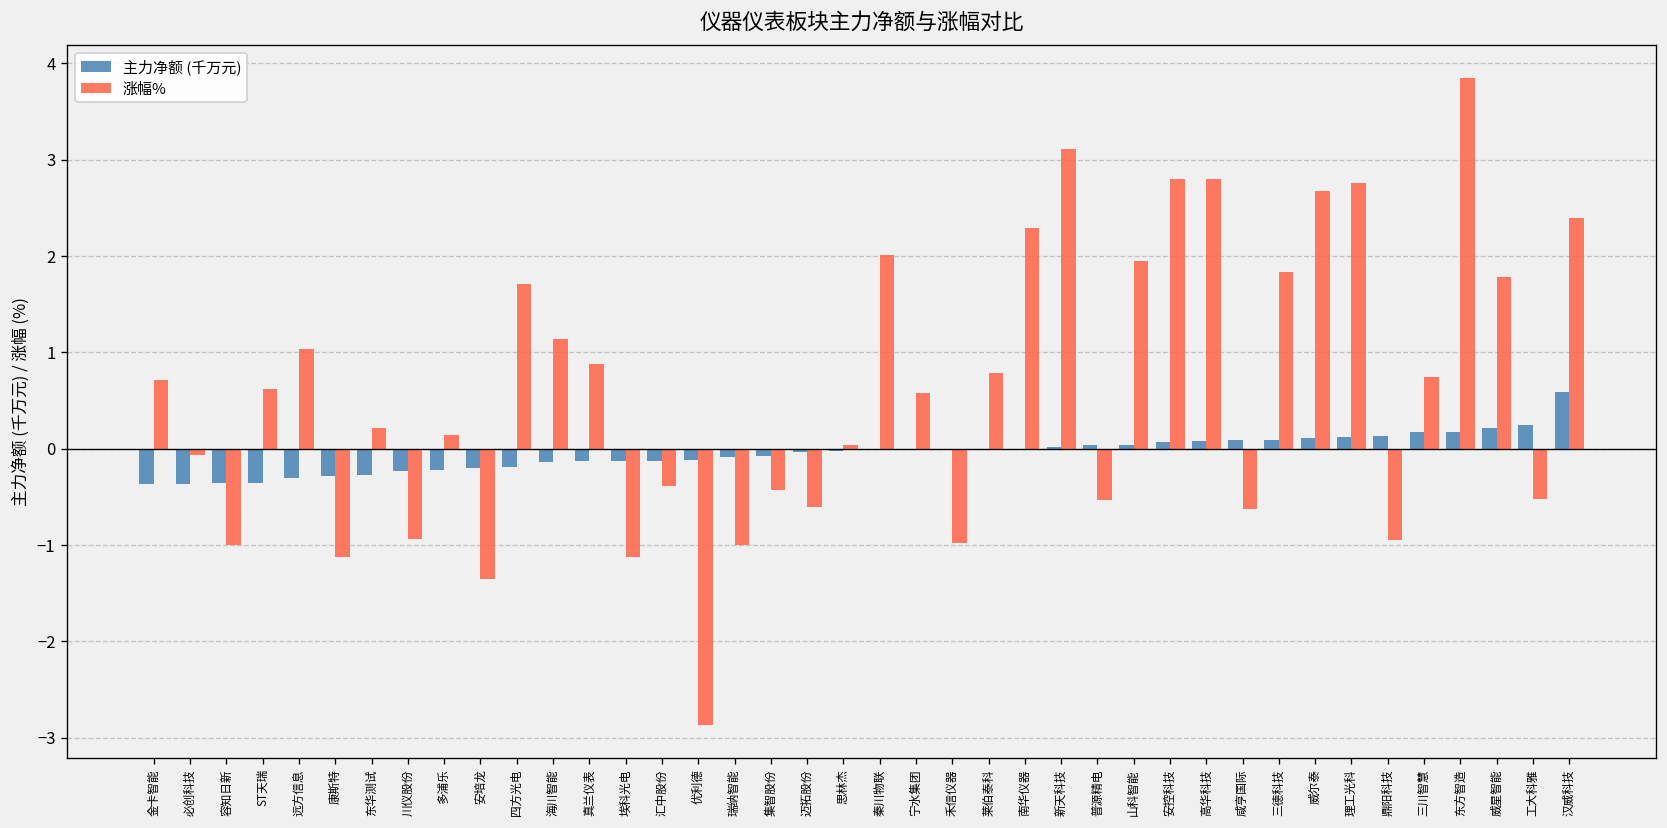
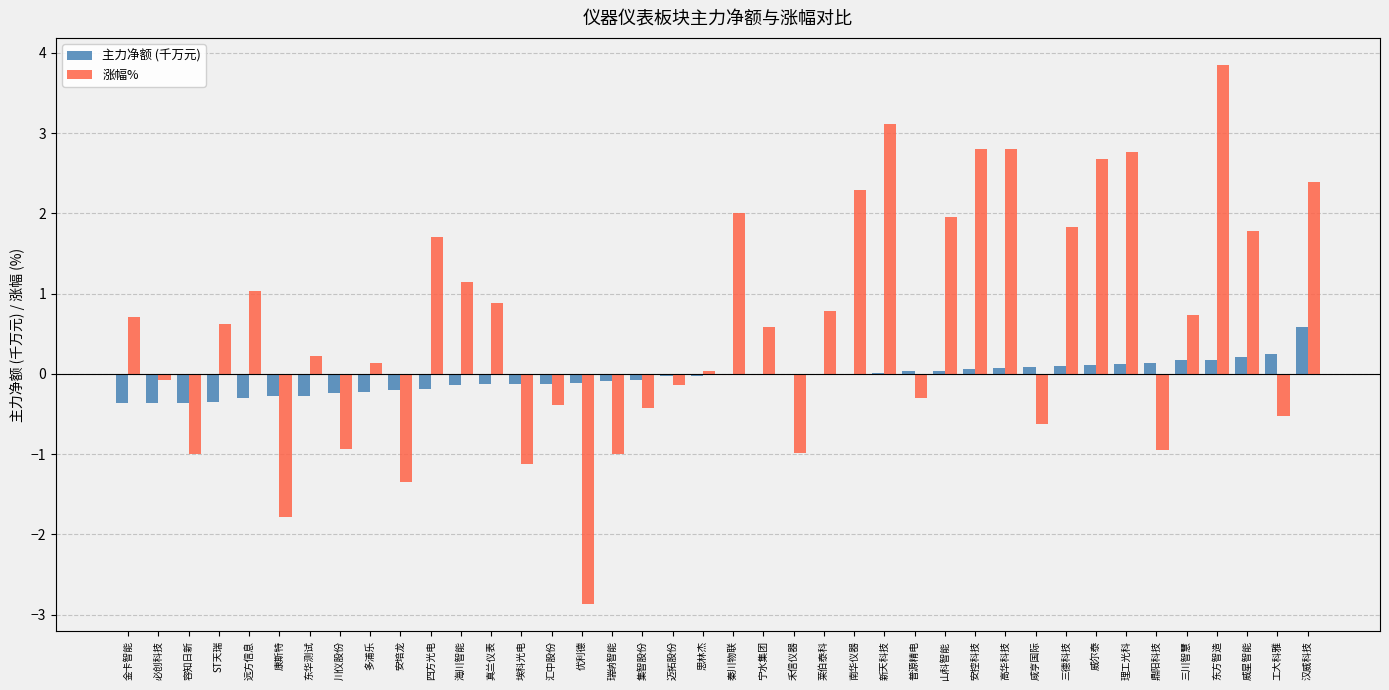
  {
    "主力净额 (千万元)": {
      "金卡智能": -0.4,
      "必创科技": -0.4,
      "容知日新": -0.4,
      "ST天瑞": -0.4,
      "远方信息": -0.3,
      "康斯特": -0.3,
      "东华测试": -0.3,
      "川仪股份": -0.2,
      "多浦乐": -0.2,
      "安培龙": -0.2,
      "四方光电": -0.2,
      "海川智能": -0.1,
      "真兰仪表": -0.1,
      "埃科光电": -0.1,
      "汇中股份": -0.1,
      "优利德": -0.1,
      "瑞纳智能": -0.1,
      "集智股份": -0.1,
      "秦川物联": 0.0,
      "宁水集团": 0.0,
      "禾信仪器": 0.0,
      "莱伯泰科": 0.0,
      "南华仪器": 0.0,
      "普源精电": 0.0,
      "山科智能": 0.0,
      "安控科技": 0.1,
      "高华科技": 0.1,
      "咸亨国际": 0.1,
      "三德科技": 0.1,
      "威尔泰": 0.1,
      "理工光科": 0.1,
      "鼎阳科技": 0.1,
      "三川智慧": 0.2,
      "东方智造": 0.2,
      "威星智能": 0.2,
      "工大科雅": 0.2,
      "汉威科技": 0.6
    },
    "涨幅%": {
      "金卡智能": 0.7,
      "必创科技": -0.1,
      "容知日新": -1.0,
      "ST天瑞": 0.6,
      "远方信息": 1.0,
-     "康斯特": -1.1,
+     "康斯特": -1.8,
      "东华测试": 0.2,
      "川仪股份": -0.9,
      "多浦乐": 0.1,
      "安培龙": -1.4,
      "四方光电": 1.7,
      "海川智能": 1.1,
      "真兰仪表": 0.9,
      "埃科光电": -1.1,
      "汇中股份": -0.4,
      "优利德": -2.9,
      "瑞纳智能": -1.0,
      "集智股份": -0.4,
-     "迈拓股份": -0.6,
+     "迈拓股份": -0.1,
      "思林杰": 0.0,
      "秦川物联": 2.0,
      "宁水集团": 0.6,
      "禾信仪器": -1.0,
      "莱伯泰科": 0.8,
      "南华仪器": 2.3,
      "新天科技": 3.1,
-     "普源精电": -0.5,
+     "普源精电": -0.3,
      "山科智能": 2.0,
      "安控科技": 2.8,
      "高华科技": 2.8,
      "咸亨国际": -0.6,
      "三德科技": 1.8,
      "威尔泰": 2.7,
      "理工光科": 2.8,
      "鼎阳科技": -1.0,
      "三川智慧": 0.7,
      "东方智造": 3.9,
      "威星智能": 1.8,
      "工大科雅": -0.5,
      "汉威科技": 2.4
    }
  }
